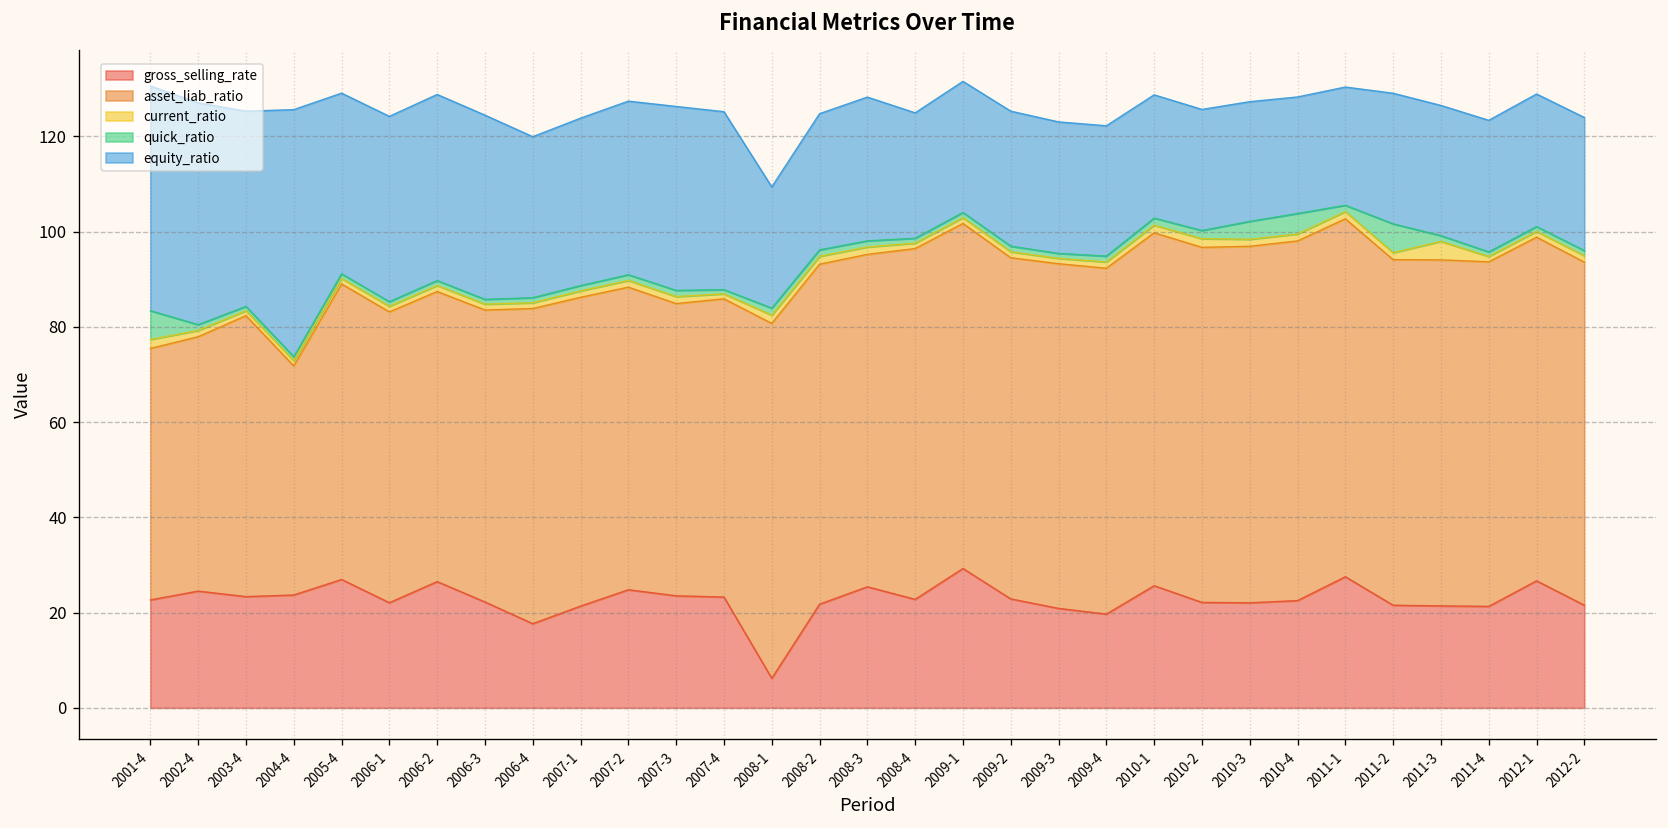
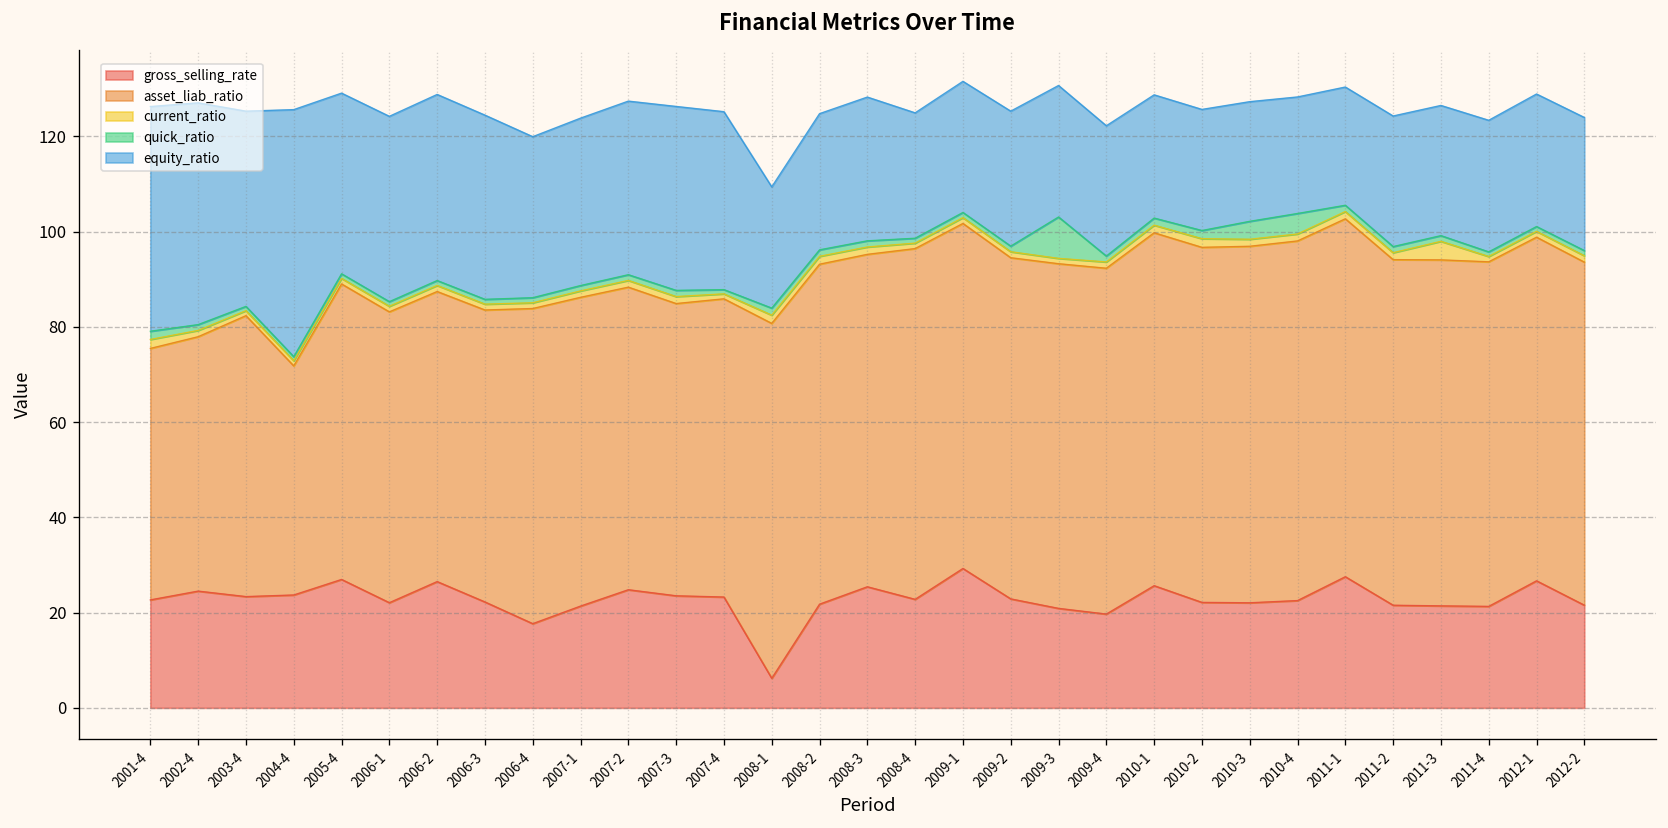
  {
    "current_ratio": {
      "2001-4": 2,
      "2002-4": 1,
      "2003-4": 1,
      "2004-4": 1,
      "2005-4": 1,
      "2006-1": 1,
      "2006-2": 1,
      "2006-3": 1,
      "2006-4": 1,
      "2007-1": 1,
      "2007-2": 1,
      "2007-3": 1,
      "2007-4": 1,
      "2008-1": 2,
      "2008-2": 2,
      "2008-3": 2,
      "2008-4": 1,
      "2009-1": 1,
      "2009-2": 1,
      "2009-3": 1,
      "2009-4": 1,
      "2010-1": 2,
      "2010-2": 2,
      "2010-3": 1,
      "2010-4": 1,
      "2011-1": 2,
      "2011-2": 1,
      "2011-3": 4,
      "2011-4": 1,
      "2012-1": 1,
      "2012-2": 1
    },
    "quick_ratio": {
-     "2001-4": 6,
+     "2001-4": 2,
      "2002-4": 1,
      "2003-4": 1,
      "2004-4": 1,
      "2005-4": 1,
      "2006-1": 1,
      "2006-2": 1,
      "2006-3": 1,
      "2006-4": 1,
      "2007-1": 1,
      "2007-2": 1,
      "2007-3": 1,
      "2007-4": 1,
      "2008-1": 1,
      "2008-2": 1,
      "2008-3": 1,
      "2008-4": 1,
      "2009-1": 1,
      "2009-2": 1,
-     "2009-3": 1,
+     "2009-3": 9,
      "2009-4": 1,
      "2010-1": 1,
      "2010-2": 2,
      "2010-3": 4,
      "2010-4": 4,
      "2011-1": 1,
-     "2011-2": 6,
+     "2011-2": 1,
      "2011-3": 1,
      "2011-4": 1,
      "2012-1": 1,
      "2012-2": 1
    },
    "equity_ratio": {
      "2004-4": 52,
      "2005-4": 38,
      "2006-1": 39,
      "2006-2": 39,
      "2006-3": 39,
      "2006-4": 34,
      "2007-1": 35,
      "2007-2": 36,
      "2007-3": 39,
      "2007-4": 37,
      "2008-1": 25,
      "2008-2": 29,
      "2008-3": 30,
      "2008-4": 26,
      "2009-1": 28,
      "2009-2": 28,
      "2009-3": 28,
      "2009-4": 27,
      "2010-1": 26,
      "2010-2": 25,
      "2010-3": 25,
      "2010-4": 24,
      "2011-1": 25,
      "2011-2": 27,
      "2011-3": 27,
      "2011-4": 28,
      "2012-1": 28,
      "2012-2": 28
    }
  }
